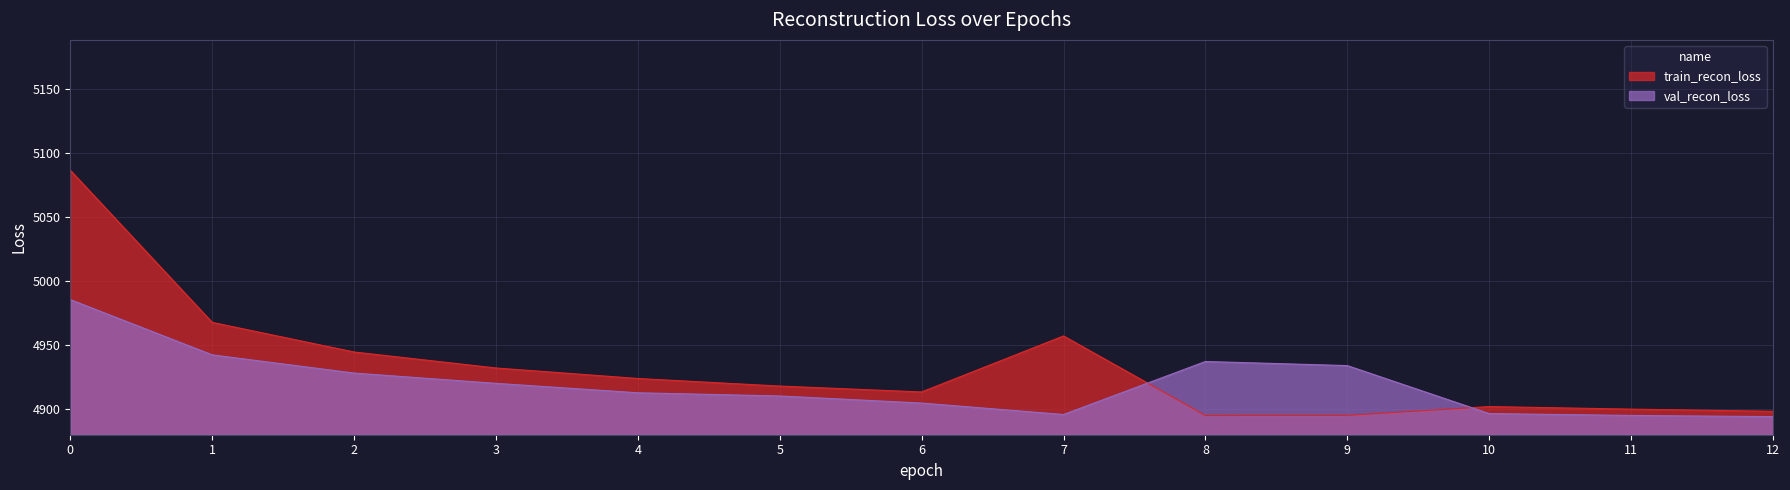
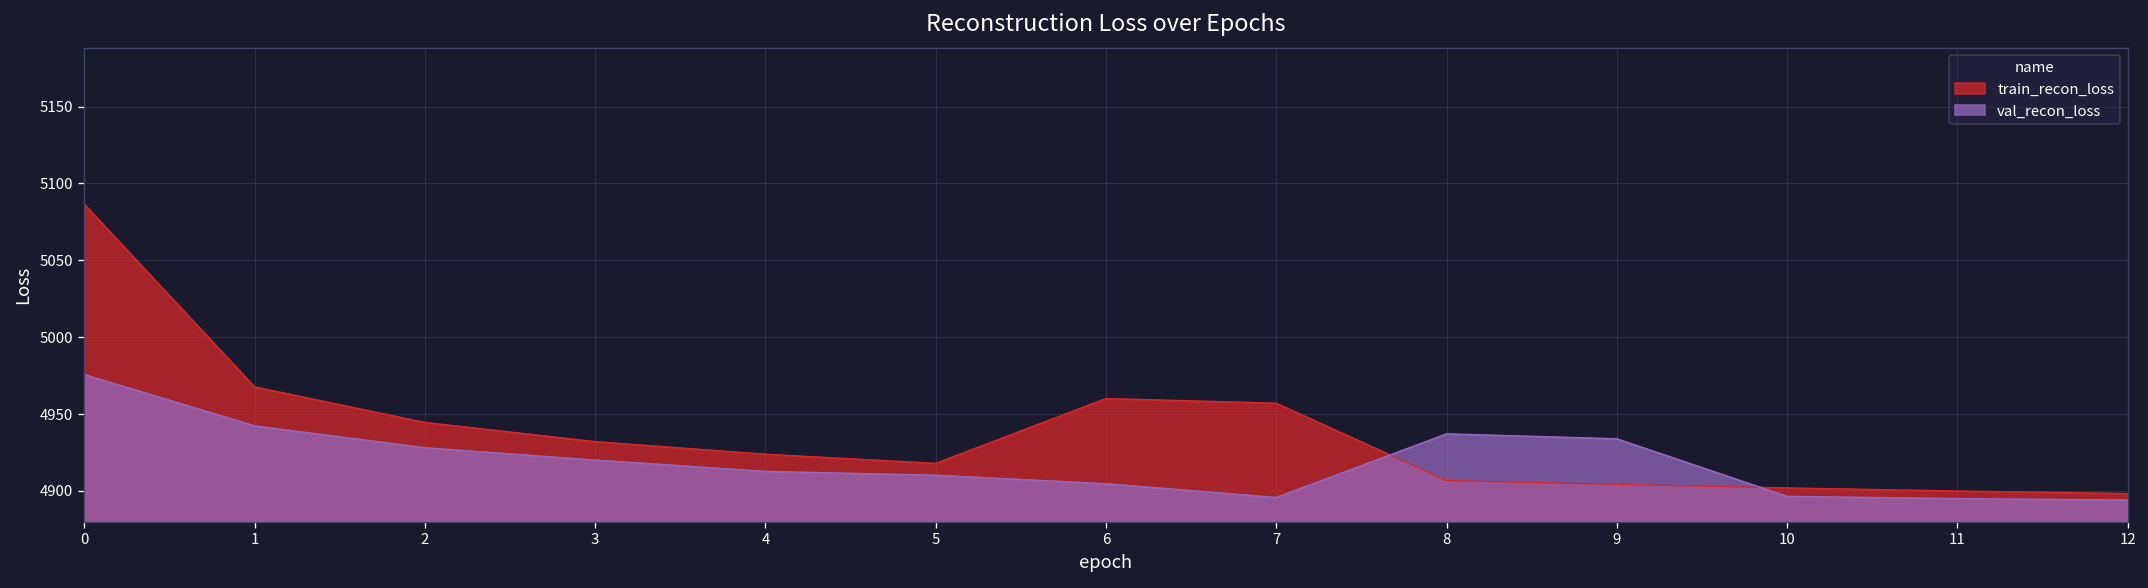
  {
    "train_recon_loss": {
      "0": 5086,
      "1": 4968,
      "2": 4945,
      "3": 4932,
      "4": 4924,
      "5": 4918,
-     "6": 4913,
+     "6": 4960,
      "7": 4957,
-     "8": 4895,
-     "9": 4895,
+     "8": 4907,
+     "9": 4904,
      "10": 4902,
      "11": 4900,
      "12": 4898
    },
    "val_recon_loss": {
-     "0": 4985,
+     "0": 4976,
      "1": 4942,
      "2": 4928,
      "3": 4920,
      "4": 4913,
      "5": 4910,
      "6": 4905,
      "7": 4896,
      "8": 4937,
      "9": 4934,
      "10": 4897,
      "11": 4895,
      "12": 4894
    }
  }
